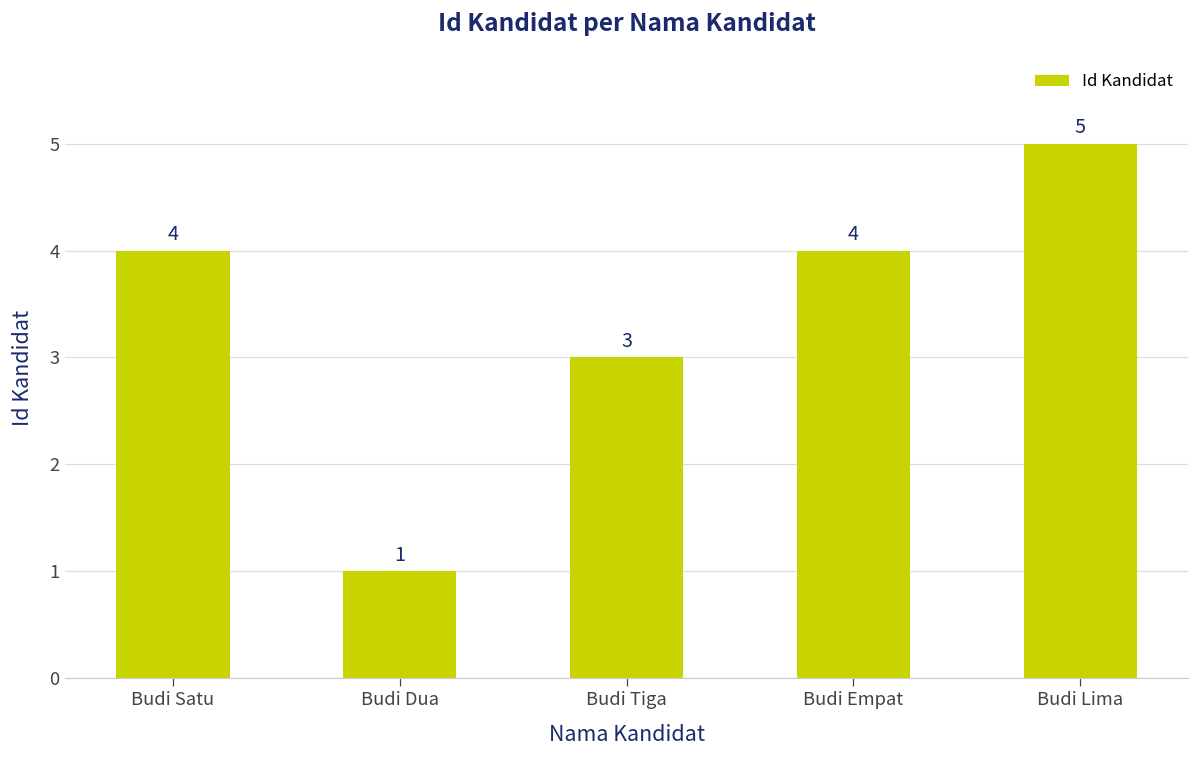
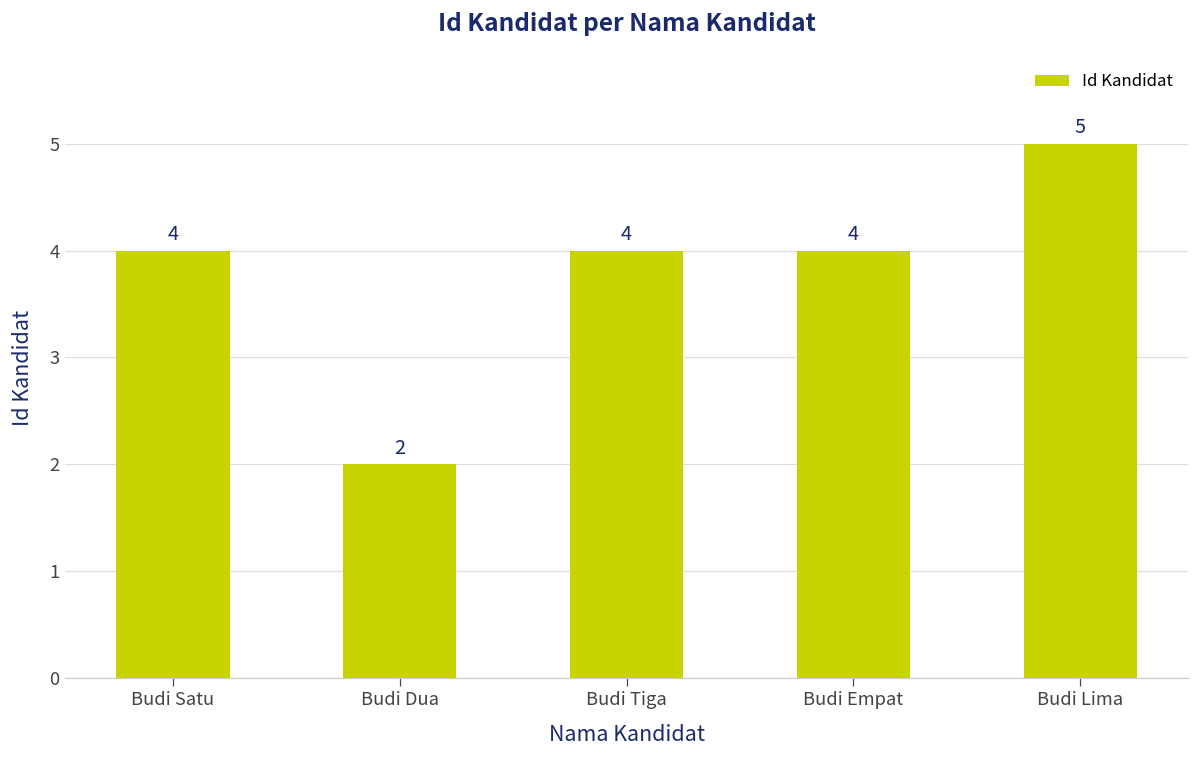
  {
    "Budi Satu": 4,
-   "Budi Dua": 1,
-   "Budi Tiga": 3,
+   "Budi Dua": 2,
+   "Budi Tiga": 4,
    "Budi Empat": 4,
    "Budi Lima": 5
  }
